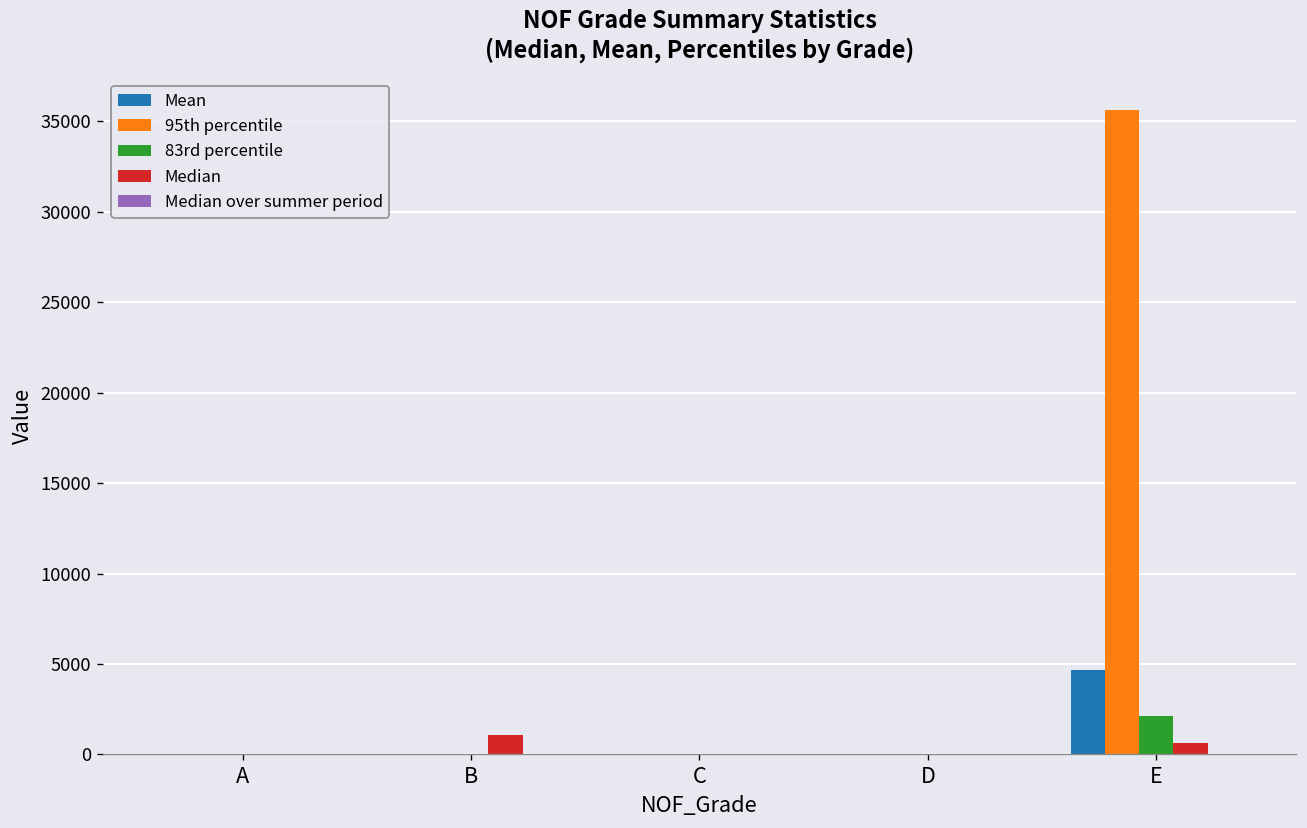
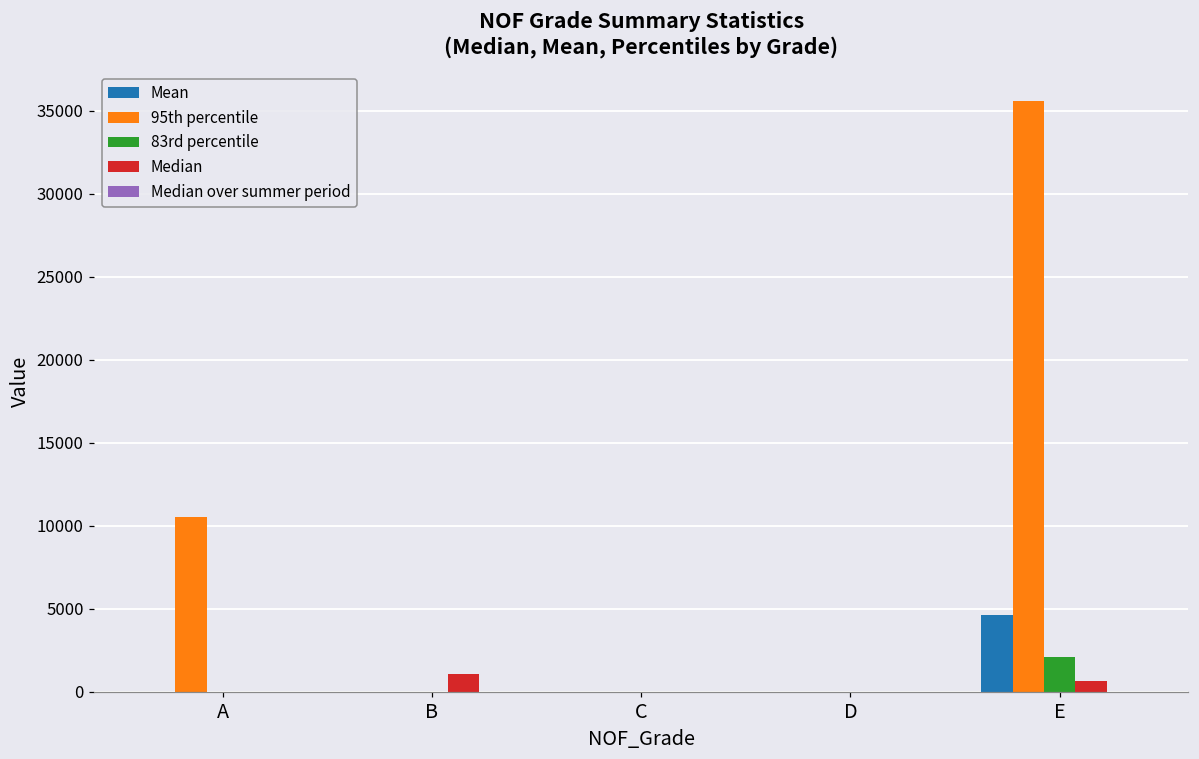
  {
    "Mean": {
      "E": 4600
    },
    "95th percentile": {
-     "A": 0,
+     "A": 10500,
      "E": 35600
    },
    "83rd percentile": {
      "E": 2100
    },
    "Median": {
      "B": 1100,
      "E": 600
    }
  }
